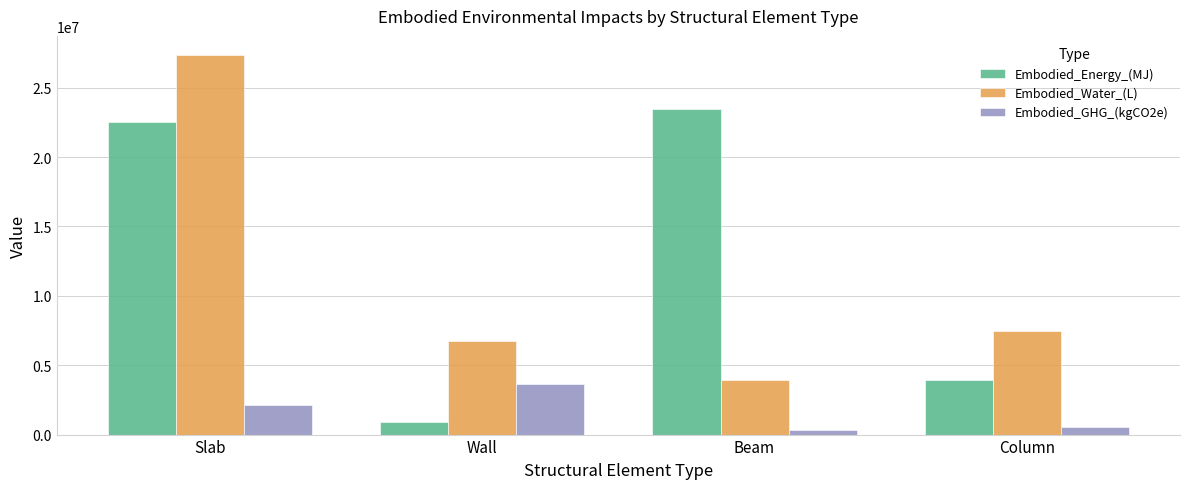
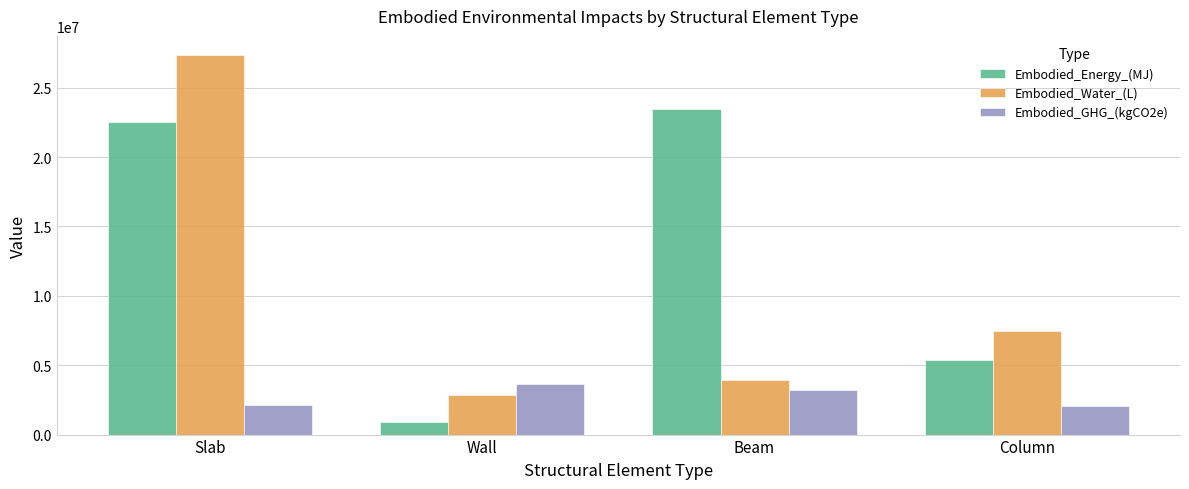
  {
    "Embodied_Energy_(MJ)": {
      "Slab": 22500000,
      "Wall": 900000,
      "Beam": 23500000,
-     "Column": 3900000
+     "Column": 5400000
    },
    "Embodied_Water_(L)": {
      "Slab": 27400000,
-     "Wall": 6800000,
+     "Wall": 2800000,
      "Beam": 3900000,
      "Column": 7500000
    },
    "Embodied_GHG_(kgCO2e)": {
      "Slab": 2100000,
      "Wall": 3600000,
-     "Beam": 300000,
-     "Column": 500000
+     "Beam": 3200000,
+     "Column": 2100000
    }
  }
